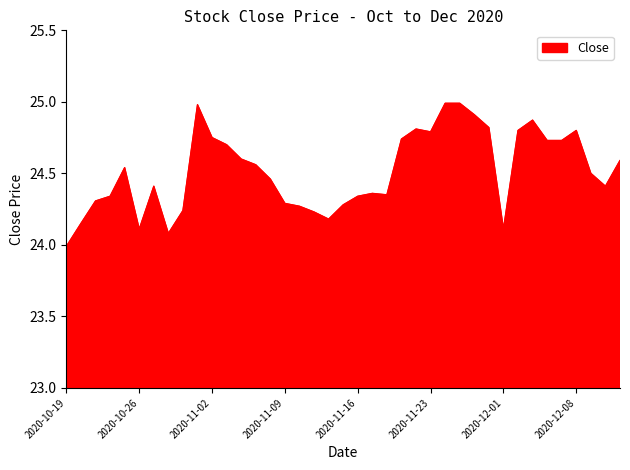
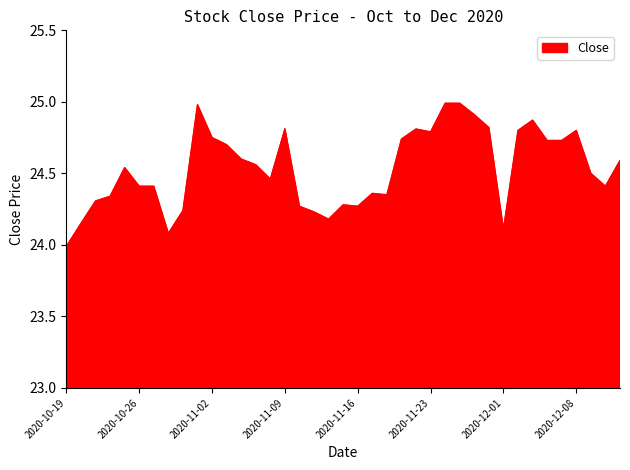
  {
    "2020-10-19": 23.99,
-   "2020-10-26": 24.11,
+   "2020-10-26": 24.41,
    "2020-11-02": 24.75,
-   "2020-11-09": 24.29,
-   "2020-11-16": 24.34,
+   "2020-11-09": 24.81,
+   "2020-11-16": 24.27,
    "2020-11-23": 24.79,
    "2020-12-01": 24.11,
    "2020-12-08": 24.80
  }
